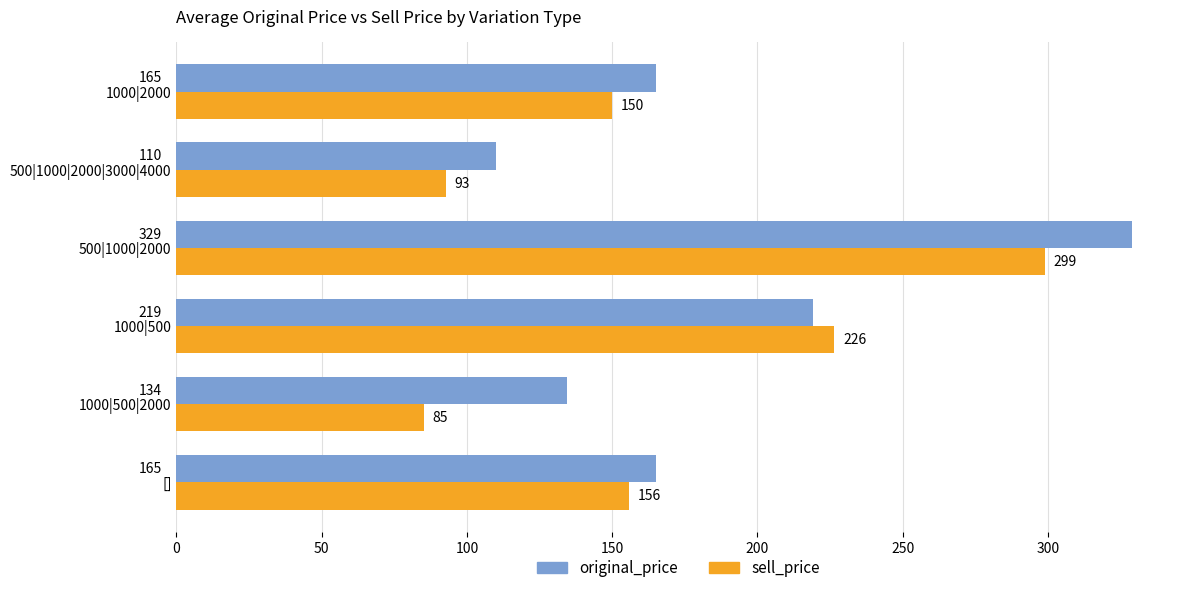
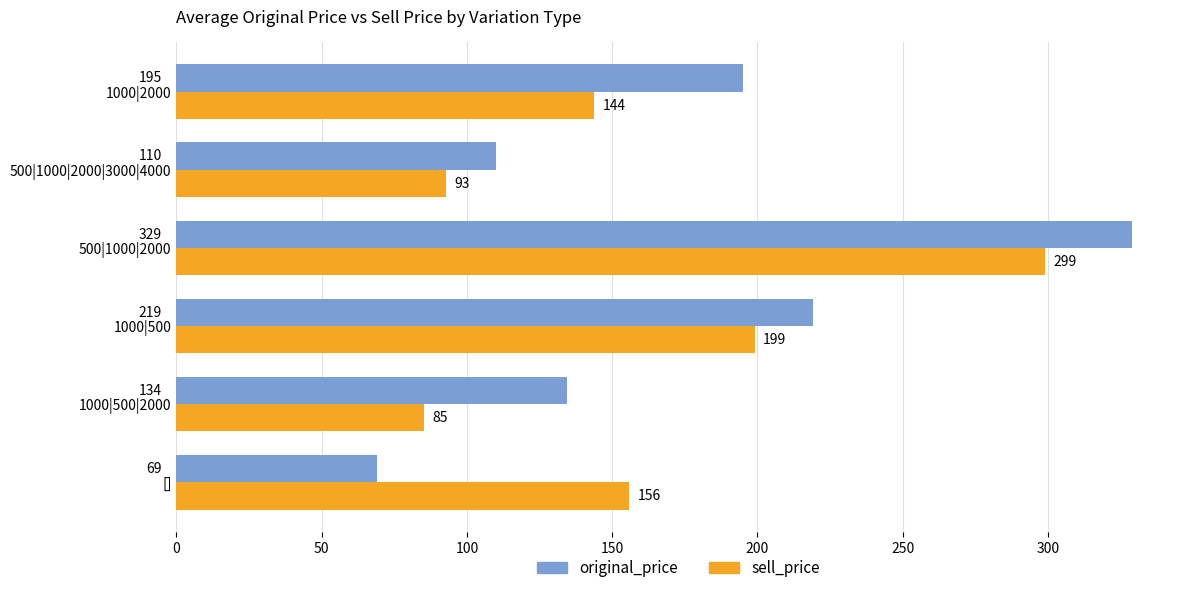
  {
    "original_price": {
-     "1000|2000": 165,
-     "[]": 165
+     "1000|2000": 195,
+     "[]": 69
    },
    "sell_price": {
-     "1000|2000": 150,
+     "1000|2000": 144,
      "500|1000|2000|3000|4000": 93,
      "500|1000|2000": 299,
-     "1000|500": 226,
+     "1000|500": 199,
      "1000|500|2000": 85,
      "[]": 156
    }
  }
